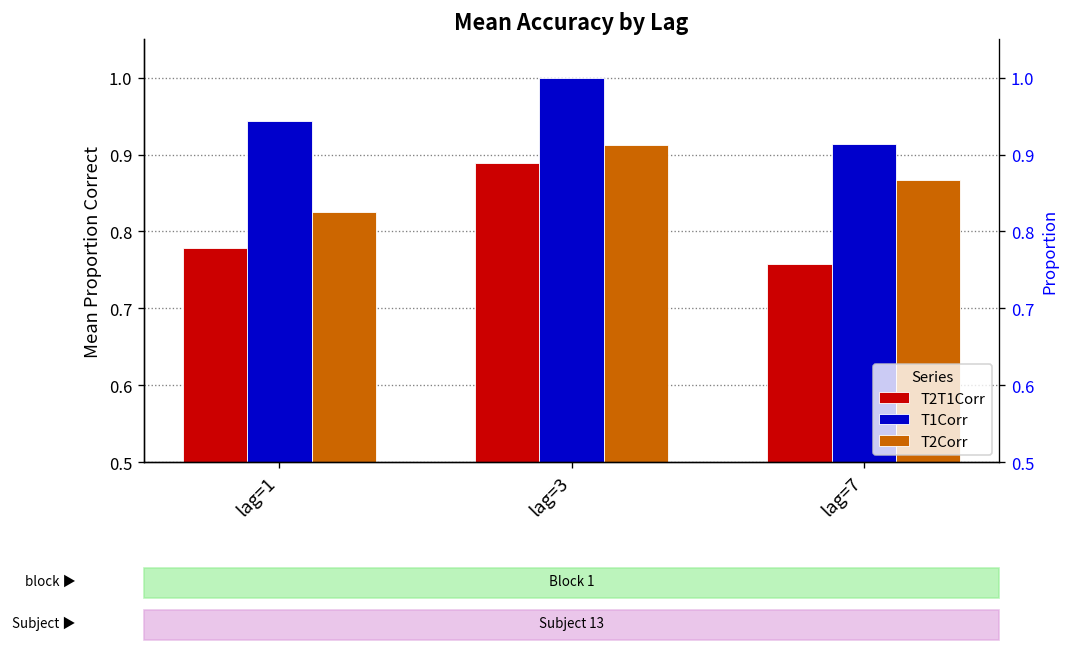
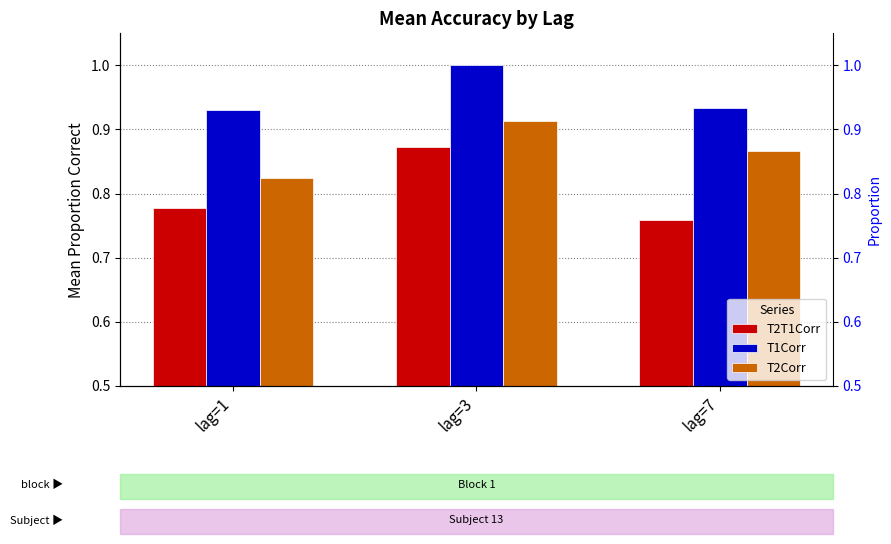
  {
    "T2T1Corr": {
      "lag=1": 0.78,
-     "lag=3": 0.89,
+     "lag=3": 0.87,
      "lag=7": 0.76
    },
    "T1Corr": {
-     "lag=1": 0.94,
-     "lag=7": 0.91
+     "lag=1": 0.93,
+     "lag=7": 0.93
    },
    "T2Corr": {
      "lag=1": 0.83,
      "lag=3": 0.91,
      "lag=7": 0.87
    }
  }
